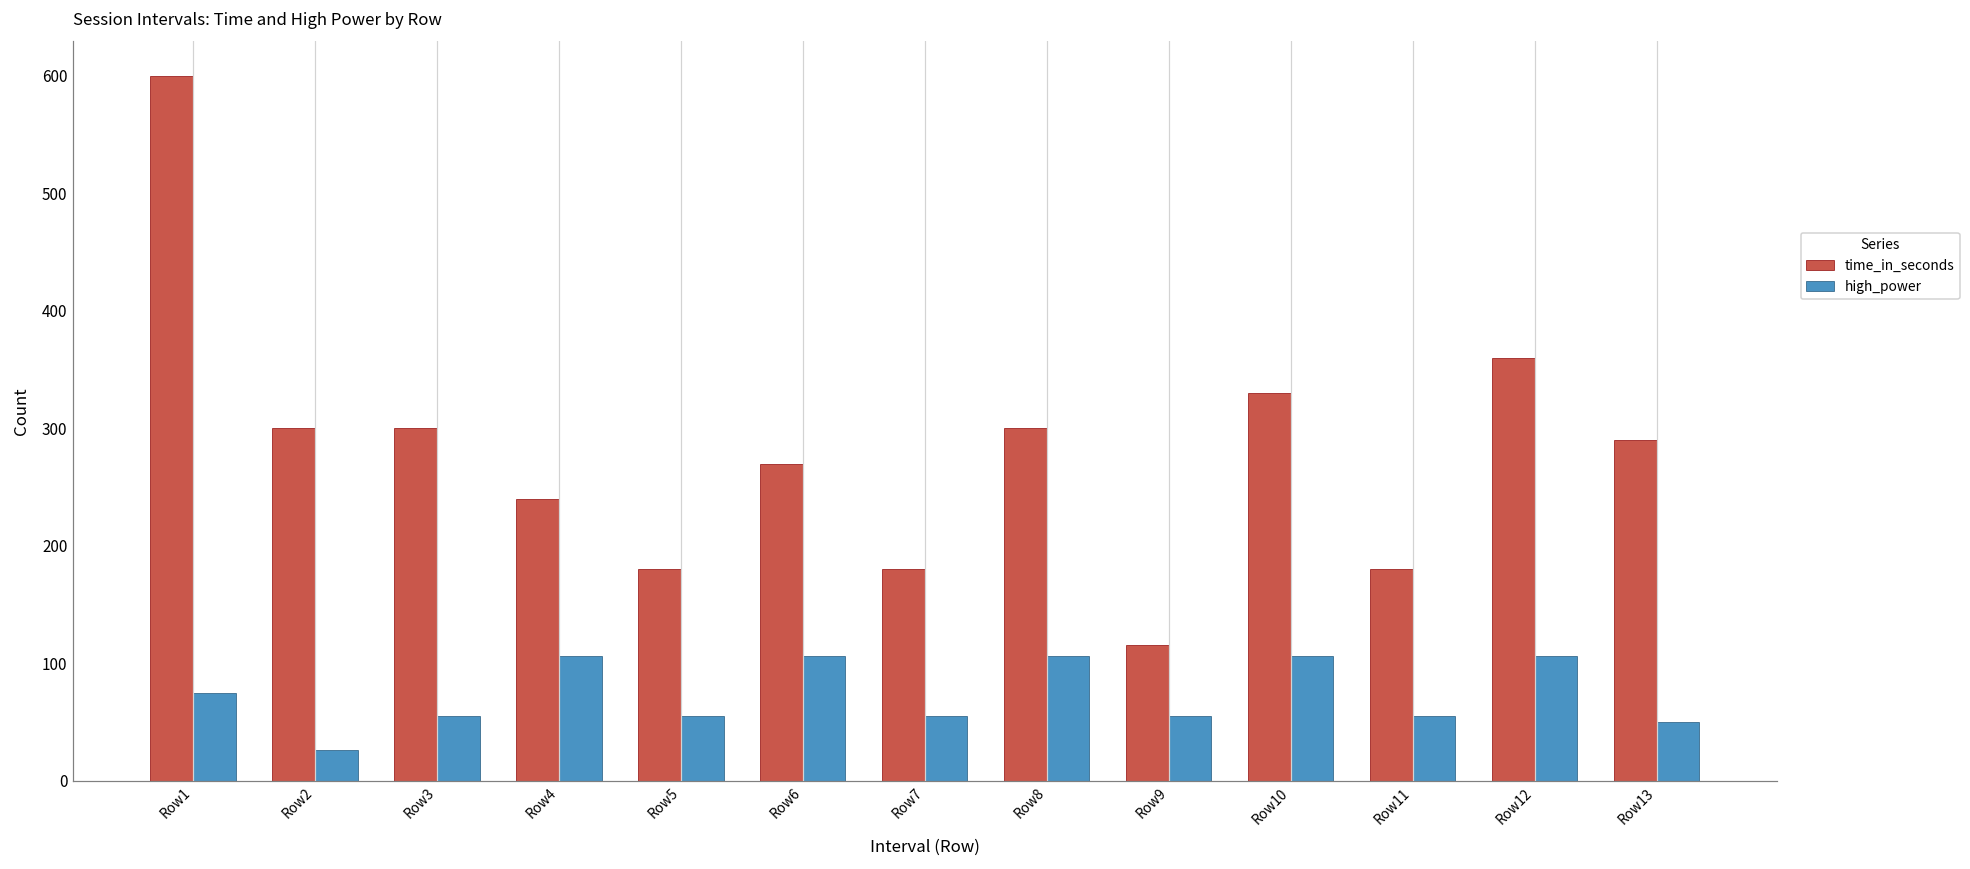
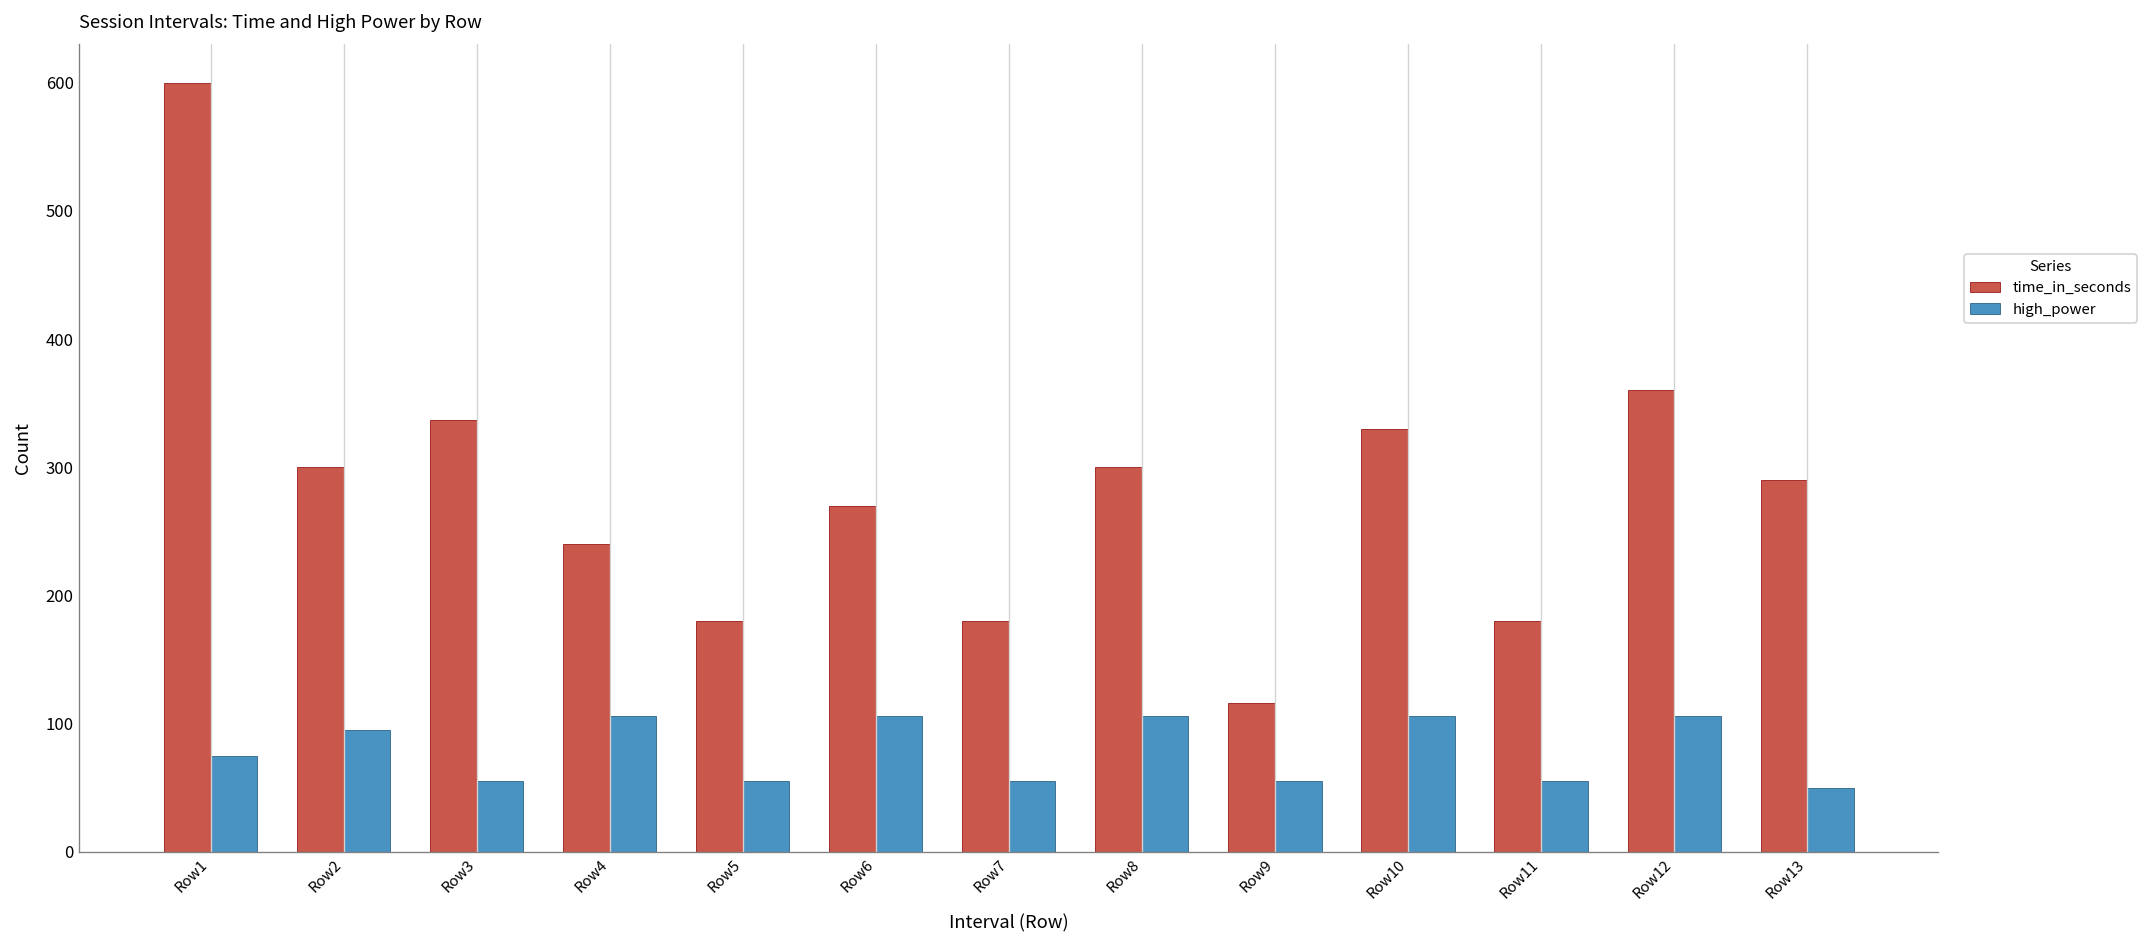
  {
    "time_in_seconds": {
      "Row1": 600,
      "Row2": 300,
-     "Row3": 300,
+     "Row3": 337,
      "Row4": 240,
      "Row5": 180,
      "Row6": 270,
      "Row7": 180,
      "Row8": 300,
      "Row9": 116,
      "Row10": 330,
      "Row11": 180,
      "Row12": 360,
      "Row13": 290
    },
    "high_power": {
      "Row1": 75,
-     "Row2": 26,
+     "Row2": 95,
      "Row3": 55,
      "Row4": 106,
      "Row5": 55,
      "Row6": 106,
      "Row7": 55,
      "Row8": 106,
      "Row9": 55,
      "Row10": 106,
      "Row11": 55,
      "Row12": 106,
      "Row13": 50
    }
  }
